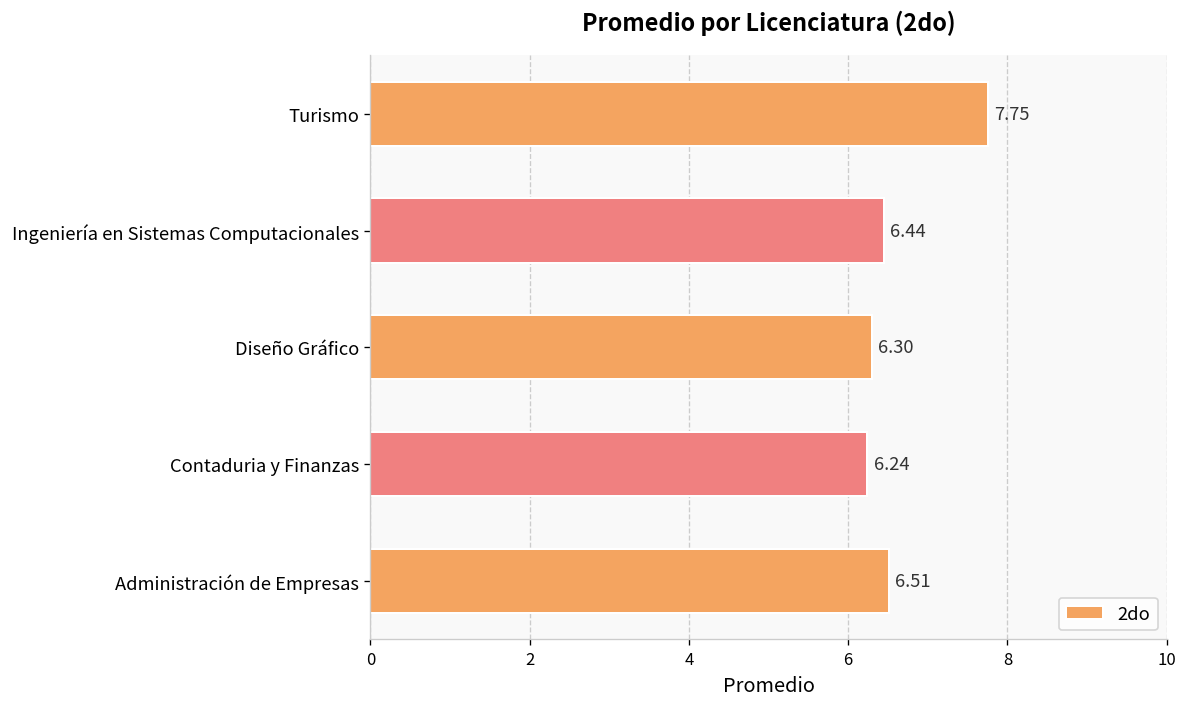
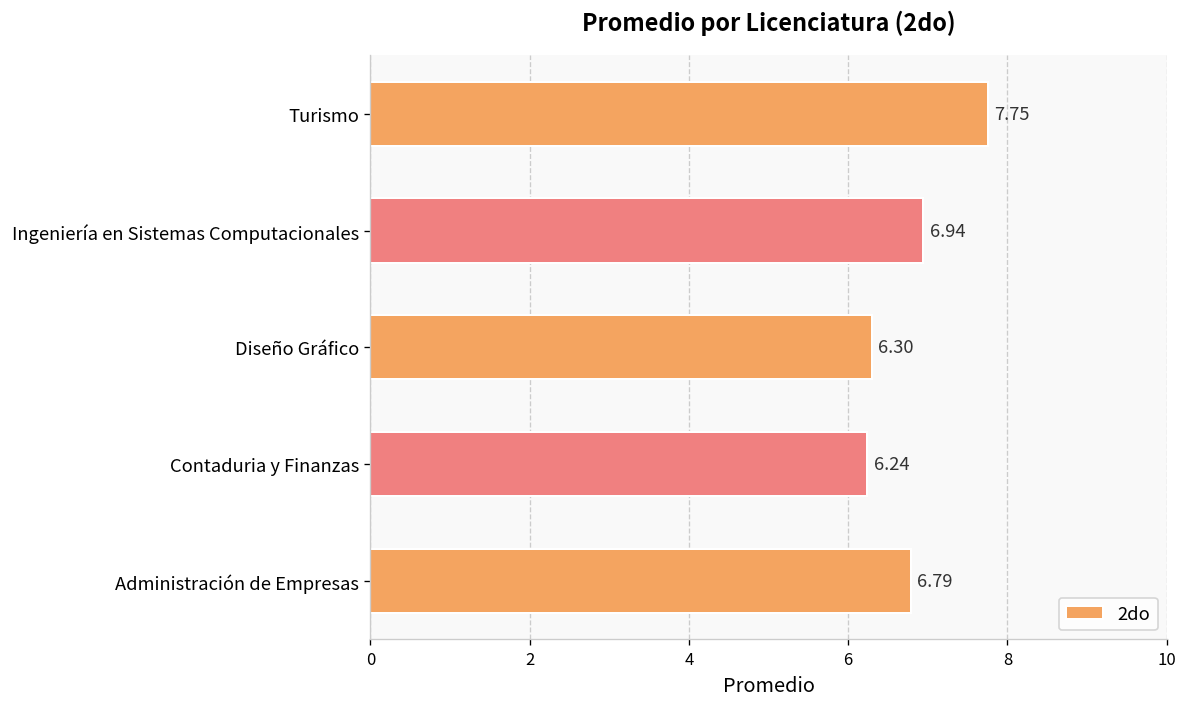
  {
    "Turismo": 7.75,
-   "Ingeniería en Sistemas Computacionales": 6.44,
+   "Ingeniería en Sistemas Computacionales": 6.94,
    "Diseño Gráfico": 6.30,
    "Contaduria y Finanzas": 6.24,
-   "Administración de Empresas": 6.51
+   "Administración de Empresas": 6.79
  }
